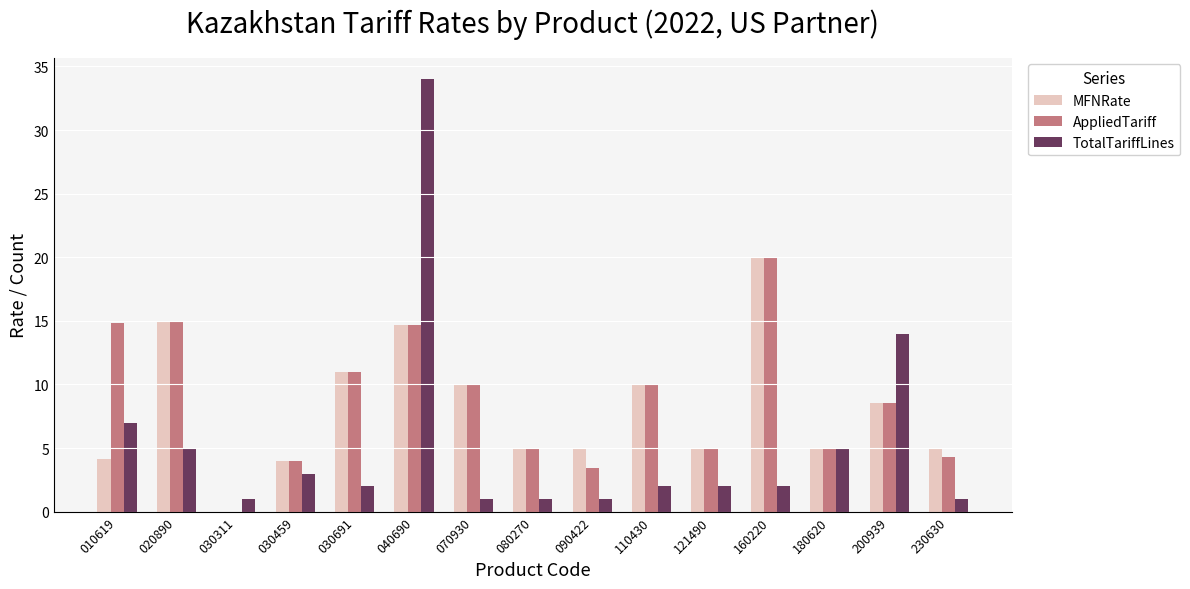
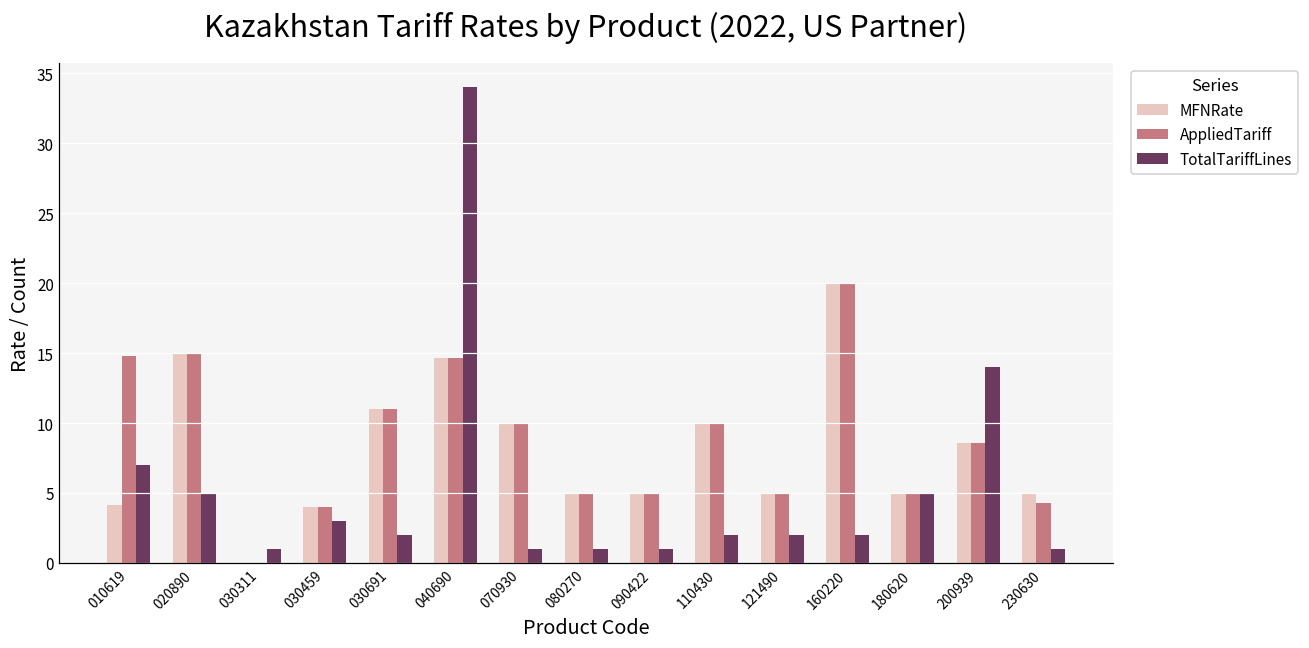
  {
    "MFNRate": {
      "010619": 4.2,
      "020890": 15.0,
      "030311": 0.0,
      "030459": 4.0,
      "030691": 11.0,
      "040690": 14.7,
      "070930": 10.0,
      "080270": 5.0,
      "090422": 5.0,
      "110430": 10.0,
      "121490": 5.0,
      "160220": 20.0,
      "180620": 5.0,
      "200939": 8.6,
      "230630": 5.0
    },
    "AppliedTariff": {
      "010619": 14.8,
      "020890": 15.0,
      "030311": 0.0,
      "030459": 4.0,
      "030691": 11.0,
      "040690": 14.7,
      "070930": 10.0,
      "080270": 5.0,
-     "090422": 3.4,
+     "090422": 5.0,
      "110430": 10.0,
      "121490": 5.0,
      "160220": 20.0,
      "180620": 5.0,
      "200939": 8.6,
      "230630": 4.3
    },
    "TotalTariffLines": {
      "010619": 7.0,
      "020890": 5.0,
      "030311": 1.0,
      "030459": 3.0,
      "030691": 2.0,
      "040690": 34.0,
      "070930": 1.0,
      "080270": 1.0,
      "090422": 1.0,
      "110430": 2.0,
      "121490": 2.0,
      "160220": 2.0,
      "180620": 5.0,
      "200939": 14.0,
      "230630": 1.0
    }
  }
